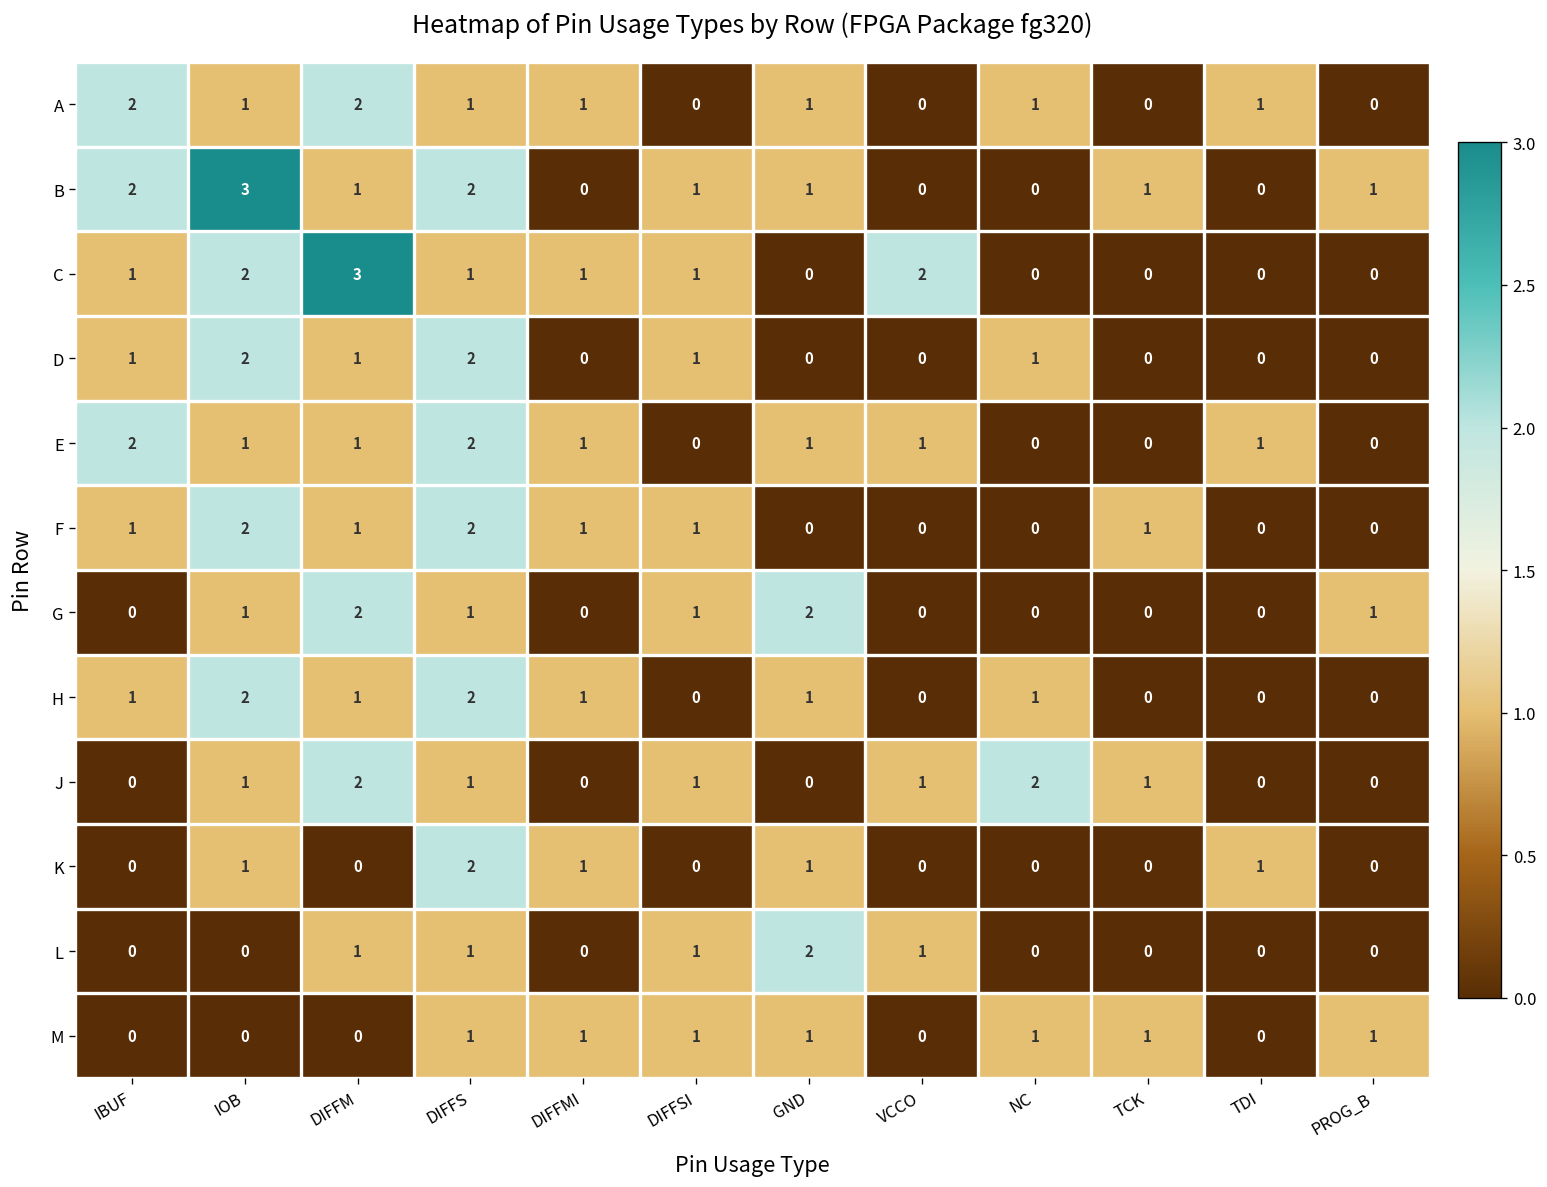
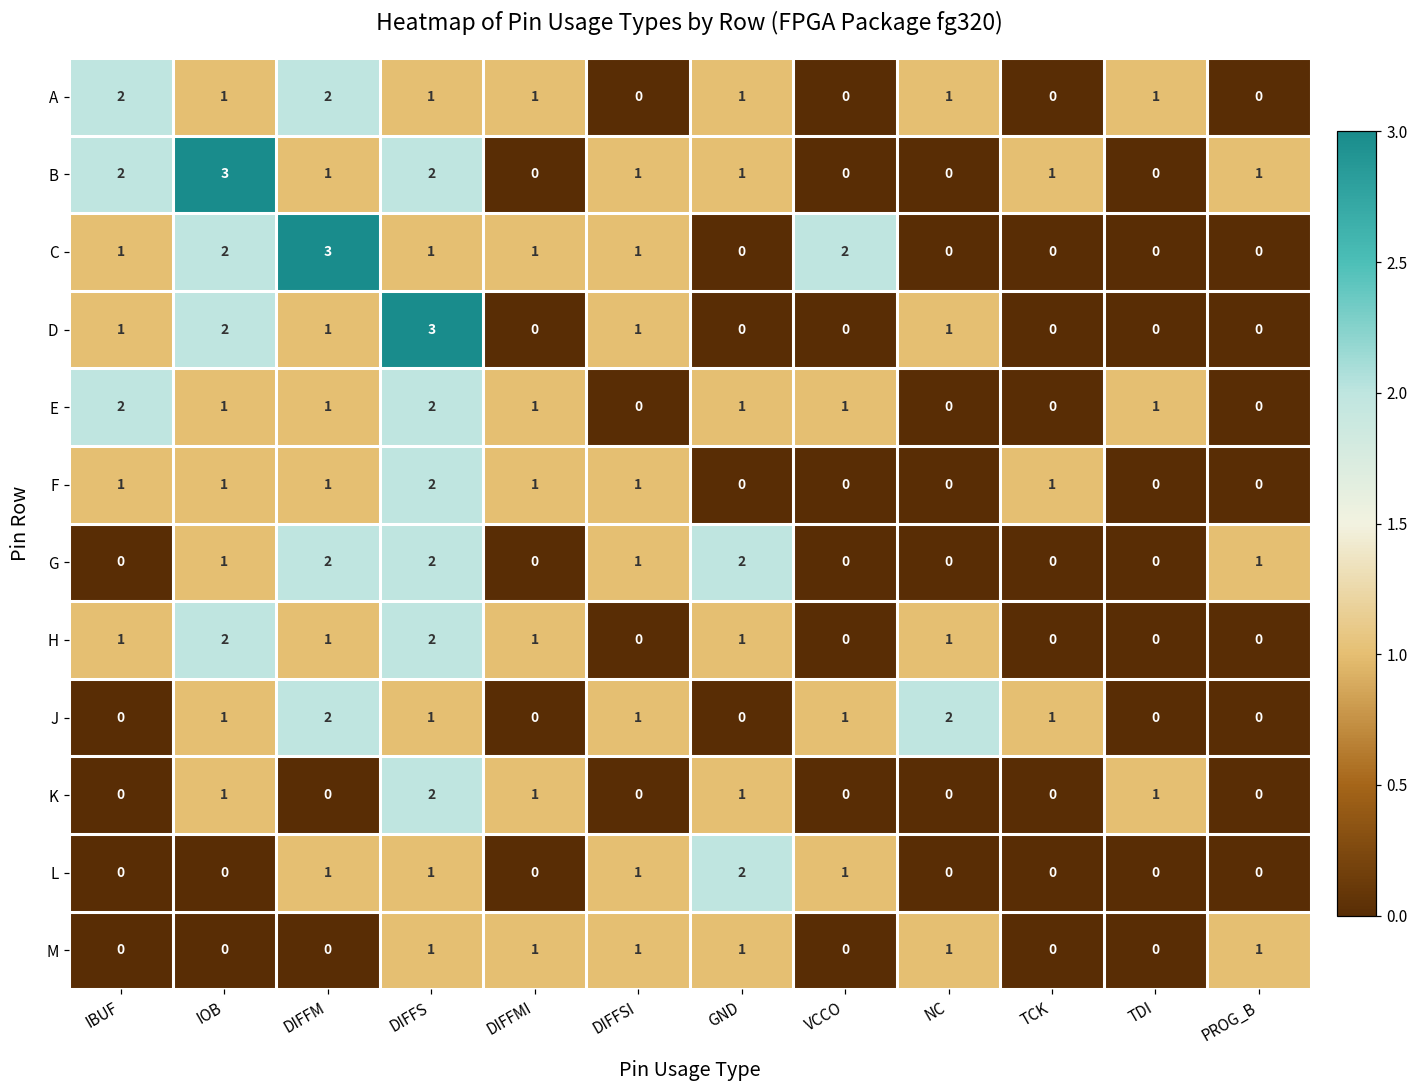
  {
    "A": {
      "IBUF": 2,
      "IOB": 1,
      "DIFFM": 2,
      "DIFFS": 1,
      "DIFFMI": 1,
      "DIFFSI": 0,
      "GND": 1,
      "VCCO": 0,
      "NC": 1,
      "TCK": 0,
      "TDI": 1,
      "PROG_B": 0
    },
    "B": {
      "IBUF": 2,
      "IOB": 3,
      "DIFFM": 1,
      "DIFFS": 2,
      "DIFFMI": 0,
      "DIFFSI": 1,
      "GND": 1,
      "VCCO": 0,
      "NC": 0,
      "TCK": 1,
      "TDI": 0,
      "PROG_B": 1
    },
    "C": {
      "IBUF": 1,
      "IOB": 2,
      "DIFFM": 3,
      "DIFFS": 1,
      "DIFFMI": 1,
      "DIFFSI": 1,
      "GND": 0,
      "VCCO": 2,
      "NC": 0,
      "TCK": 0,
      "TDI": 0,
      "PROG_B": 0
    },
    "D": {
      "IBUF": 1,
      "IOB": 2,
      "DIFFM": 1,
-     "DIFFS": 2,
+     "DIFFS": 3,
      "DIFFMI": 0,
      "DIFFSI": 1,
      "GND": 0,
      "VCCO": 0,
      "NC": 1,
      "TCK": 0,
      "TDI": 0,
      "PROG_B": 0
    },
    "E": {
      "IBUF": 2,
      "IOB": 1,
      "DIFFM": 1,
      "DIFFS": 2,
      "DIFFMI": 1,
      "DIFFSI": 0,
      "GND": 1,
      "VCCO": 1,
      "NC": 0,
      "TCK": 0,
      "TDI": 1,
      "PROG_B": 0
    },
    "F": {
      "IBUF": 1,
-     "IOB": 2,
+     "IOB": 1,
      "DIFFM": 1,
      "DIFFS": 2,
      "DIFFMI": 1,
      "DIFFSI": 1,
      "GND": 0,
      "VCCO": 0,
      "NC": 0,
      "TCK": 1,
      "TDI": 0,
      "PROG_B": 0
    },
    "G": {
      "IBUF": 0,
      "IOB": 1,
      "DIFFM": 2,
-     "DIFFS": 1,
+     "DIFFS": 2,
      "DIFFMI": 0,
      "DIFFSI": 1,
      "GND": 2,
      "VCCO": 0,
      "NC": 0,
      "TCK": 0,
      "TDI": 0,
      "PROG_B": 1
    },
    "H": {
      "IBUF": 1,
      "IOB": 2,
      "DIFFM": 1,
      "DIFFS": 2,
      "DIFFMI": 1,
      "DIFFSI": 0,
      "GND": 1,
      "VCCO": 0,
      "NC": 1,
      "TCK": 0,
      "TDI": 0,
      "PROG_B": 0
    },
    "J": {
      "IBUF": 0,
      "IOB": 1,
      "DIFFM": 2,
      "DIFFS": 1,
      "DIFFMI": 0,
      "DIFFSI": 1,
      "GND": 0,
      "VCCO": 1,
      "NC": 2,
      "TCK": 1,
      "TDI": 0,
      "PROG_B": 0
    },
    "K": {
      "IBUF": 0,
      "IOB": 1,
      "DIFFM": 0,
      "DIFFS": 2,
      "DIFFMI": 1,
      "DIFFSI": 0,
      "GND": 1,
      "VCCO": 0,
      "NC": 0,
      "TCK": 0,
      "TDI": 1,
      "PROG_B": 0
    },
    "L": {
      "IBUF": 0,
      "IOB": 0,
      "DIFFM": 1,
      "DIFFS": 1,
      "DIFFMI": 0,
      "DIFFSI": 1,
      "GND": 2,
      "VCCO": 1,
      "NC": 0,
      "TCK": 0,
      "TDI": 0,
      "PROG_B": 0
    },
    "M": {
      "IBUF": 0,
      "IOB": 0,
      "DIFFM": 0,
      "DIFFS": 1,
      "DIFFMI": 1,
      "DIFFSI": 1,
      "GND": 1,
      "VCCO": 0,
      "NC": 1,
-     "TCK": 1,
+     "TCK": 0,
      "TDI": 0,
      "PROG_B": 1
    }
  }
